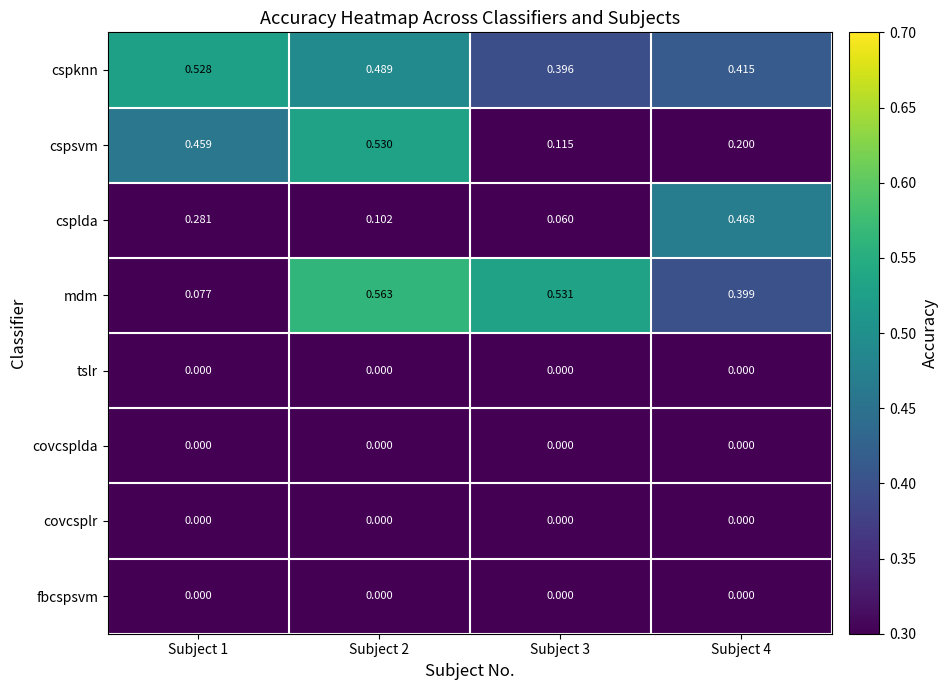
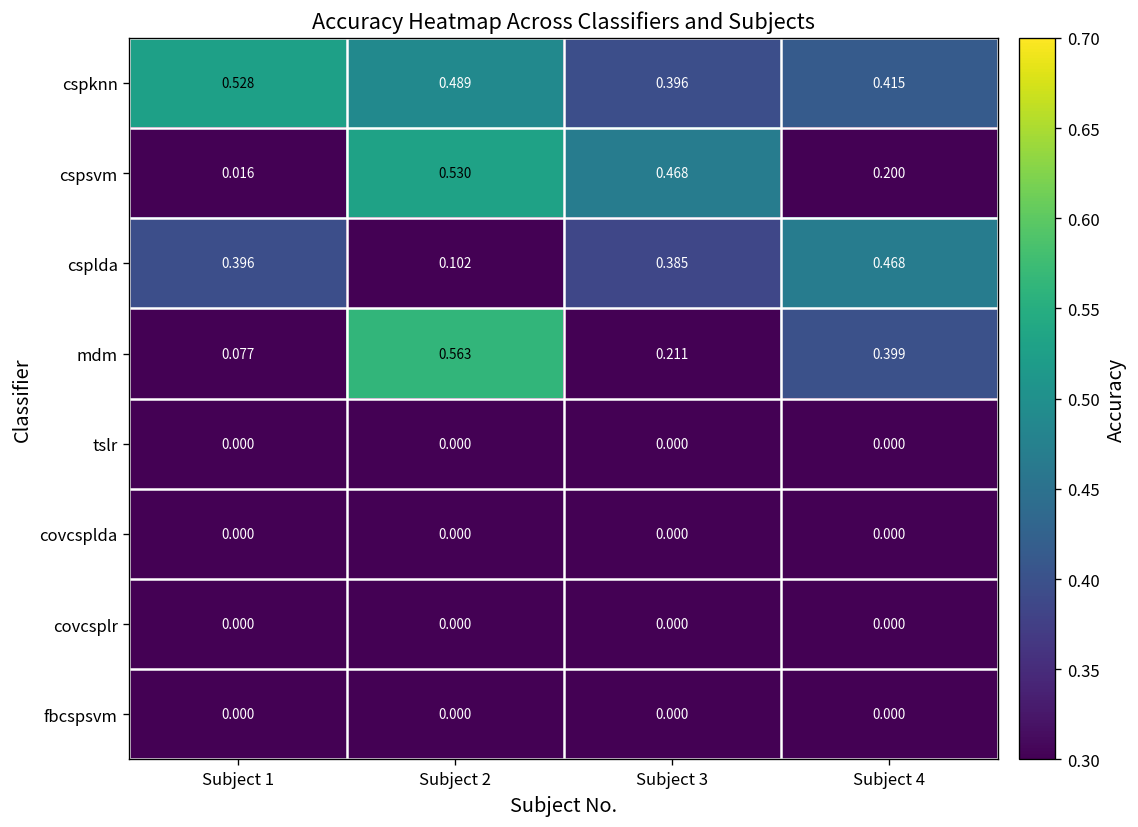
  {
    "cspknn": {
      "Subject 1": 0.528,
      "Subject 2": 0.489,
      "Subject 3": 0.396,
      "Subject 4": 0.415
    },
    "cspsvm": {
-     "Subject 1": 0.459,
+     "Subject 1": 0.016,
      "Subject 2": 0.530,
-     "Subject 3": 0.115,
+     "Subject 3": 0.468,
      "Subject 4": 0.200
    },
    "csplda": {
-     "Subject 1": 0.281,
+     "Subject 1": 0.396,
      "Subject 2": 0.102,
-     "Subject 3": 0.060,
+     "Subject 3": 0.385,
      "Subject 4": 0.468
    },
    "mdm": {
      "Subject 1": 0.077,
      "Subject 2": 0.563,
-     "Subject 3": 0.531,
+     "Subject 3": 0.211,
      "Subject 4": 0.399
    },
    "tslr": {
      "Subject 1": 0.000,
      "Subject 2": 0.000,
      "Subject 3": 0.000,
      "Subject 4": 0.000
    },
    "covcsplda": {
      "Subject 1": 0.000,
      "Subject 2": 0.000,
      "Subject 3": 0.000,
      "Subject 4": 0.000
    },
    "covcsplr": {
      "Subject 1": 0.000,
      "Subject 2": 0.000,
      "Subject 3": 0.000,
      "Subject 4": 0.000
    },
    "fbcspsvm": {
      "Subject 1": 0.000,
      "Subject 2": 0.000,
      "Subject 3": 0.000,
      "Subject 4": 0.000
    }
  }
